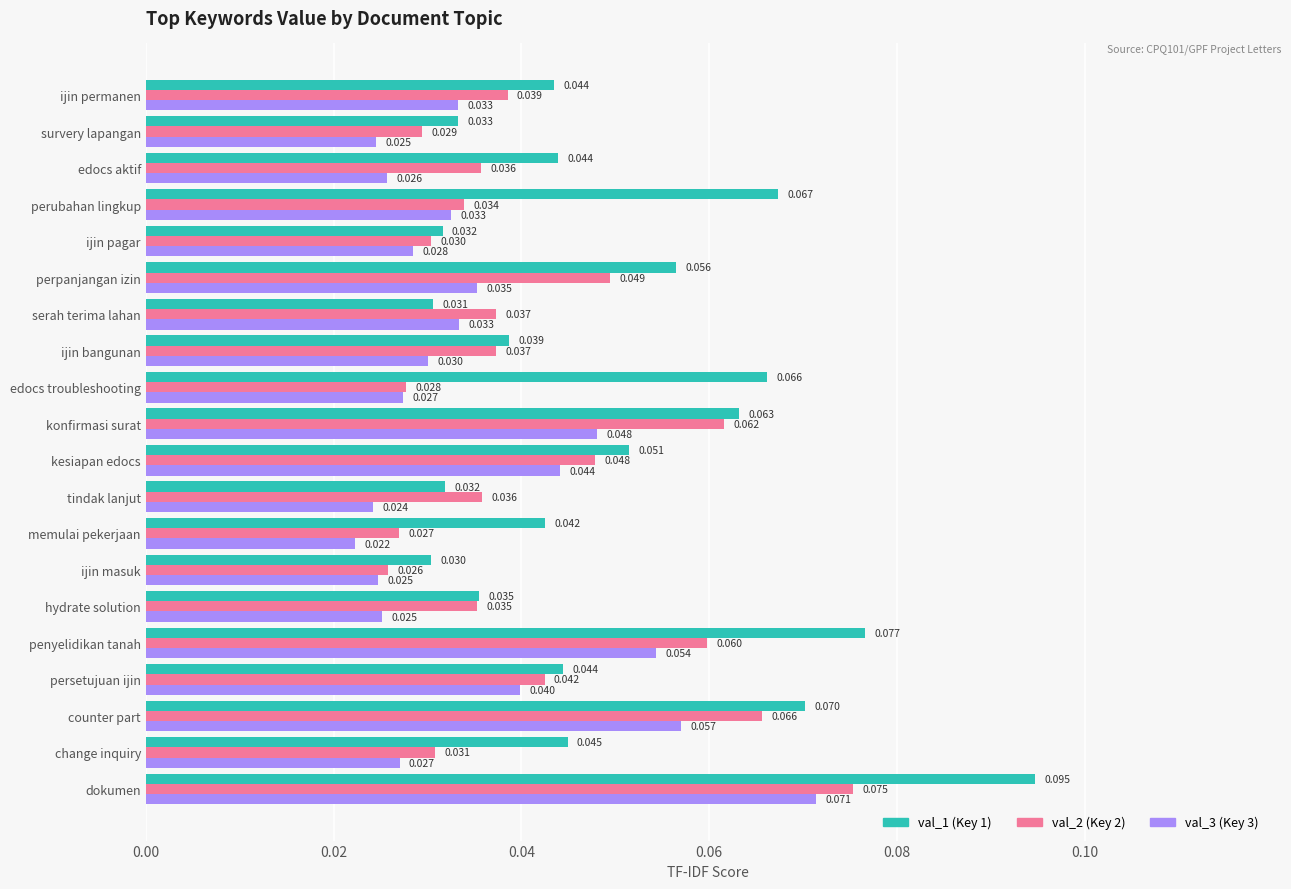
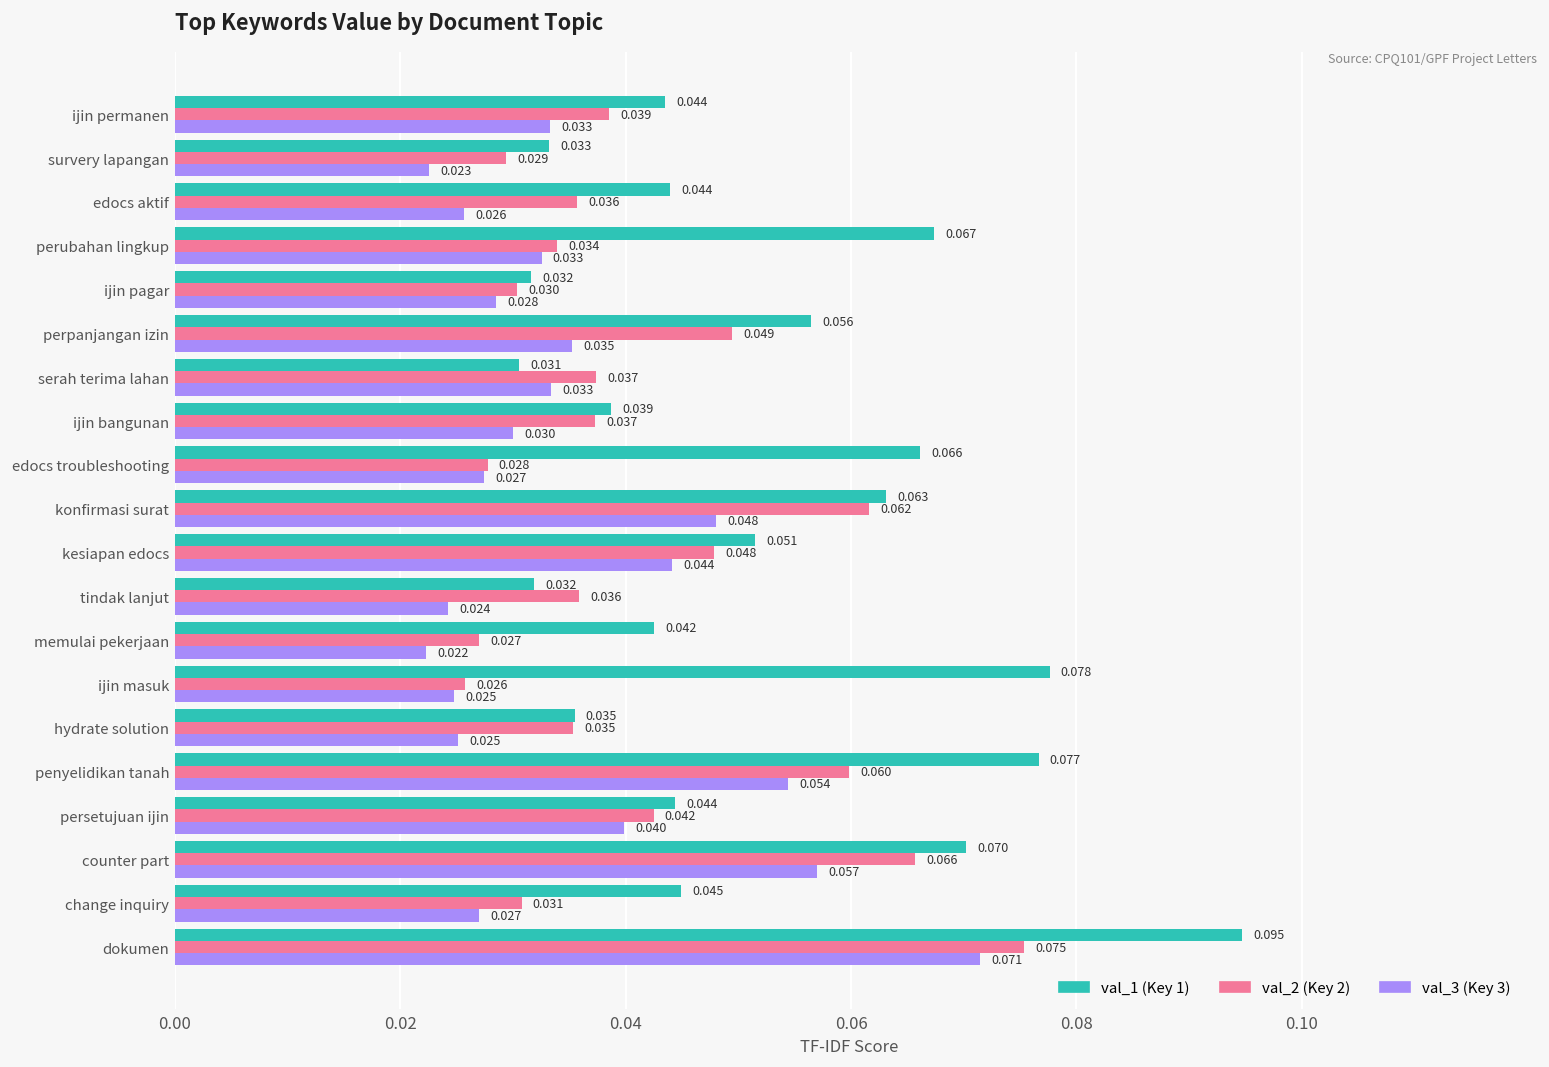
  {
    "val_1 (Key 1)": {
      "ijin permanen": 0.044,
      "survery lapangan": 0.033,
      "edocs aktif": 0.044,
      "perubahan lingkup": 0.067,
      "ijin pagar": 0.032,
      "perpanjangan izin": 0.056,
      "serah terima lahan": 0.031,
      "ijin bangunan": 0.039,
      "edocs troubleshooting": 0.066,
      "konfirmasi surat": 0.063,
      "kesiapan edocs": 0.051,
      "tindak lanjut": 0.032,
      "memulai pekerjaan": 0.042,
-     "ijin masuk": 0.030,
+     "ijin masuk": 0.078,
      "hydrate solution": 0.035,
      "penyelidikan tanah": 0.077,
      "persetujuan ijin": 0.044,
      "counter part": 0.070,
      "change inquiry": 0.045,
      "dokumen": 0.095
    },
    "val_2 (Key 2)": {
      "ijin permanen": 0.039,
      "survery lapangan": 0.029,
      "edocs aktif": 0.036,
      "perubahan lingkup": 0.034,
      "ijin pagar": 0.030,
      "perpanjangan izin": 0.049,
      "serah terima lahan": 0.037,
      "ijin bangunan": 0.037,
      "edocs troubleshooting": 0.028,
      "konfirmasi surat": 0.062,
      "kesiapan edocs": 0.048,
      "tindak lanjut": 0.036,
      "memulai pekerjaan": 0.027,
      "ijin masuk": 0.026,
      "hydrate solution": 0.035,
      "penyelidikan tanah": 0.060,
      "persetujuan ijin": 0.042,
      "counter part": 0.066,
      "change inquiry": 0.031,
      "dokumen": 0.075
    },
    "val_3 (Key 3)": {
      "ijin permanen": 0.033,
-     "survery lapangan": 0.025,
+     "survery lapangan": 0.023,
      "edocs aktif": 0.026,
      "perubahan lingkup": 0.033,
      "ijin pagar": 0.028,
      "perpanjangan izin": 0.035,
      "serah terima lahan": 0.033,
      "ijin bangunan": 0.030,
      "edocs troubleshooting": 0.027,
      "konfirmasi surat": 0.048,
      "kesiapan edocs": 0.044,
      "tindak lanjut": 0.024,
      "memulai pekerjaan": 0.022,
      "ijin masuk": 0.025,
      "hydrate solution": 0.025,
      "penyelidikan tanah": 0.054,
      "persetujuan ijin": 0.040,
      "counter part": 0.057,
      "change inquiry": 0.027,
      "dokumen": 0.071
    }
  }
